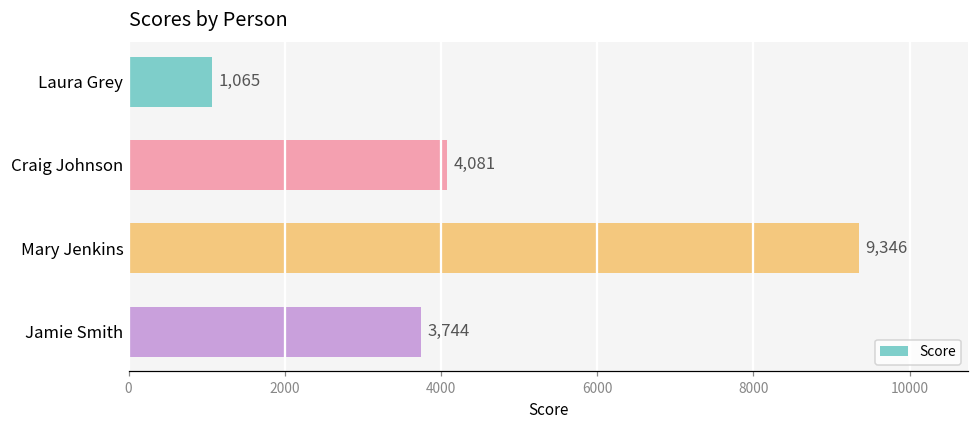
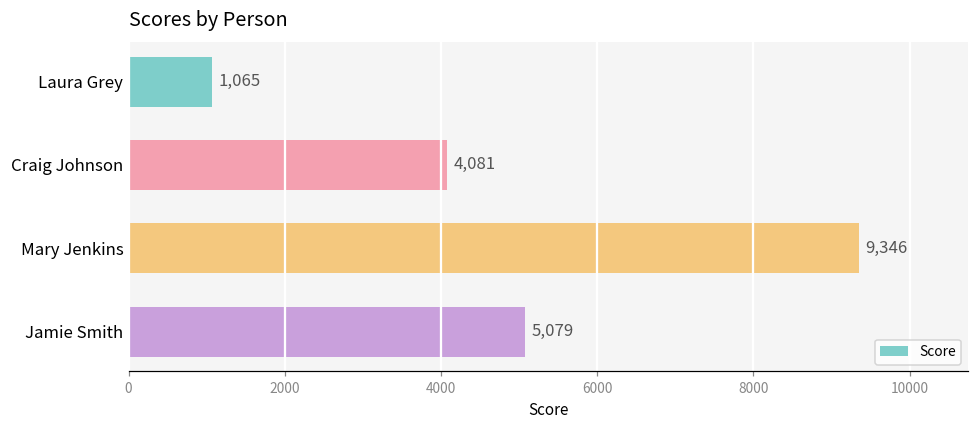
  {
    "Laura Grey": "1,065",
    "Craig Johnson": "4,081",
    "Mary Jenkins": "9,346",
-   "Jamie Smith": "3,744"
+   "Jamie Smith": "5,079"
  }
